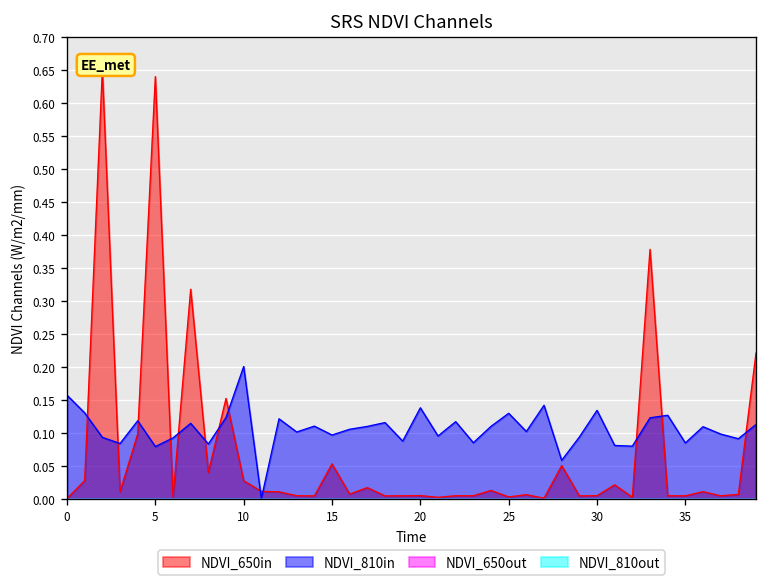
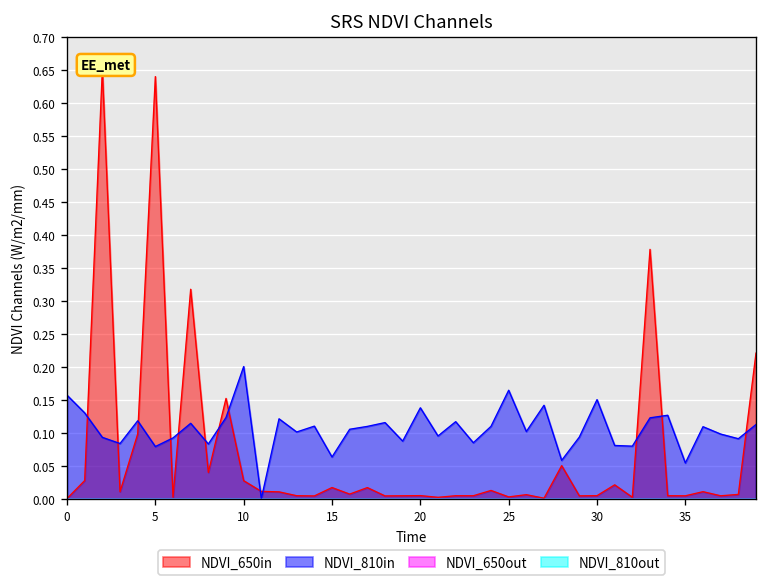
  {
    "NDVI_650in": {
      "5": 0.64,
      "10": 0.03,
-     "15": 0.05
+     "15": 0.02
    },
    "NDVI_810in": {
      "0": 0.16,
      "5": 0.08,
      "10": 0.20,
-     "15": 0.10,
+     "15": 0.06,
      "20": 0.14,
-     "25": 0.13,
-     "30": 0.13,
-     "35": 0.08
+     "25": 0.16,
+     "30": 0.15,
+     "35": 0.05
    },
    "NDVI_810out": {
      "5": 0.00,
      "10": 0.00,
      "15": 0.00
    }
  }
